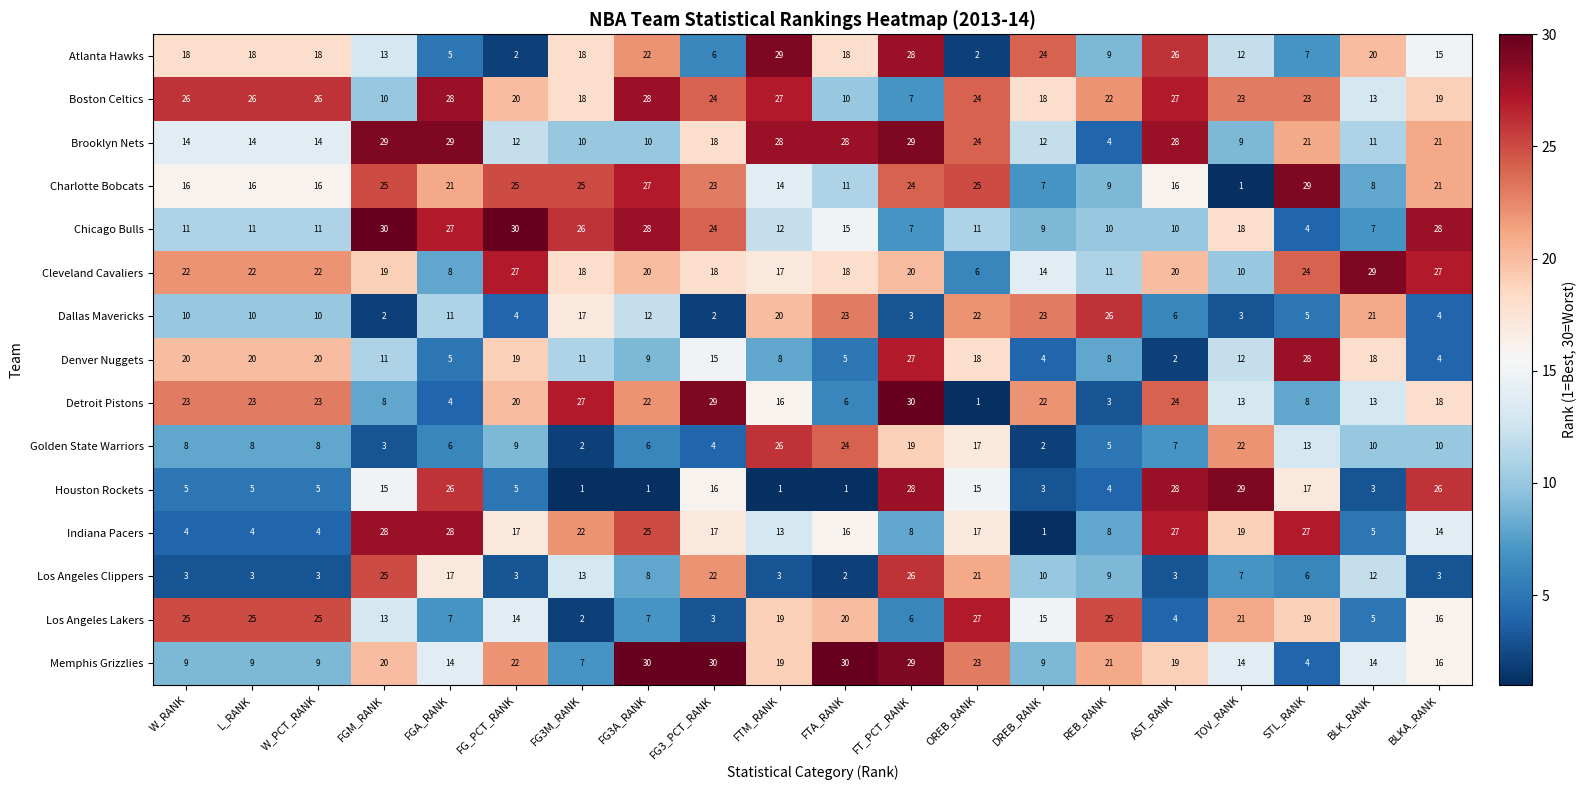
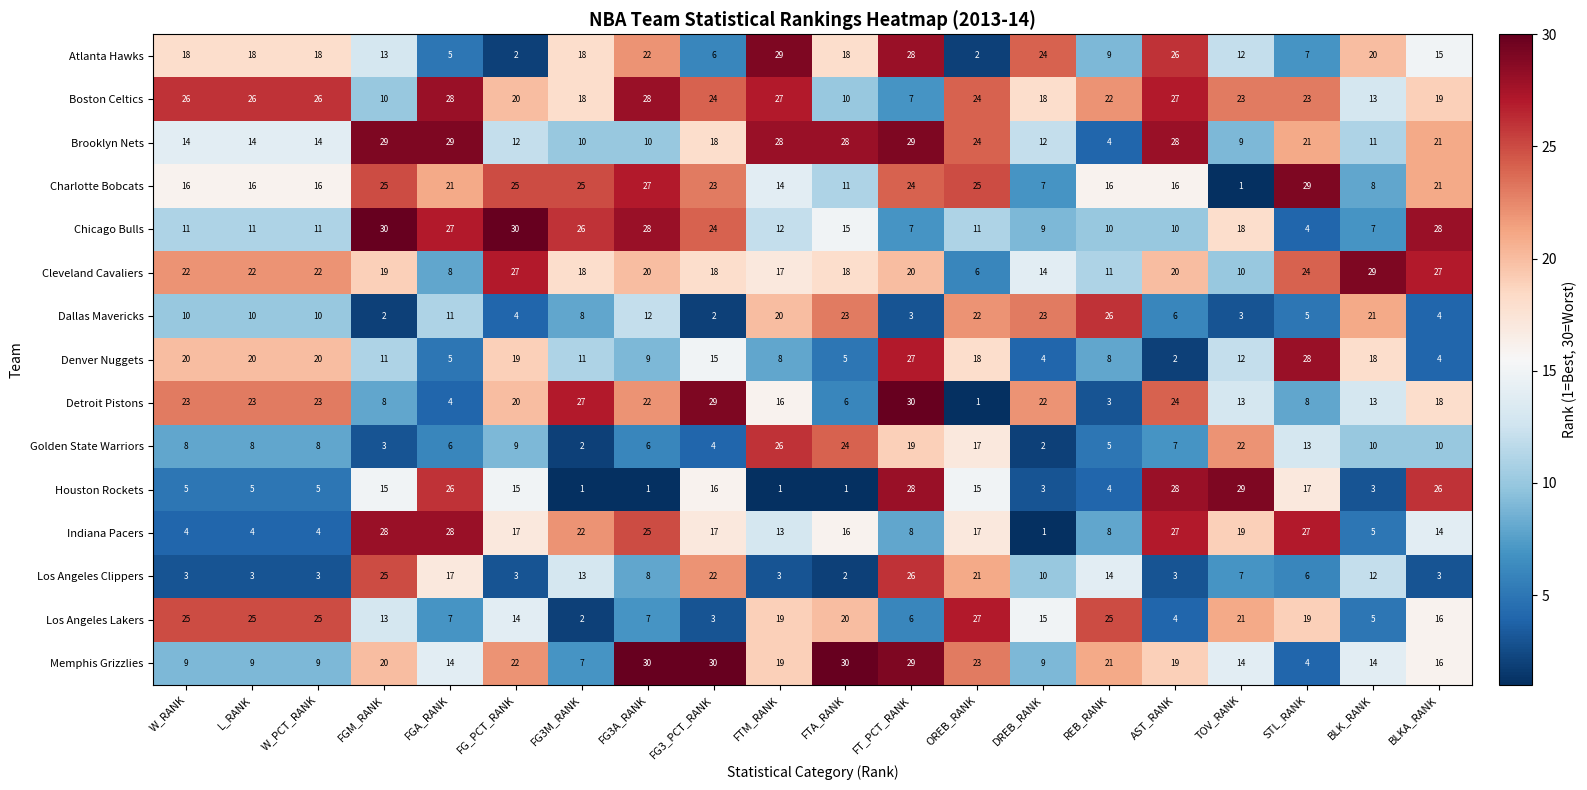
  {
    "Charlotte Bobcats": {
      "W_RANK": 16,
      "L_RANK": 16,
      "W_PCT_RANK": 16,
      "FGM_RANK": 25,
      "FGA_RANK": 21,
      "FG_PCT_RANK": 25,
      "FG3M_RANK": 25,
      "FG3A_RANK": 27,
      "FG3_PCT_RANK": 23,
      "FTM_RANK": 14,
      "FTA_RANK": 11,
      "FT_PCT_RANK": 24,
      "OREB_RANK": 25,
      "DREB_RANK": 7,
-     "REB_RANK": 9,
+     "REB_RANK": 16,
      "AST_RANK": 16,
      "TOV_RANK": 1,
      "STL_RANK": 29,
      "BLK_RANK": 8,
      "BLKA_RANK": 21
    },
    "Dallas Mavericks": {
      "W_RANK": 10,
      "L_RANK": 10,
      "W_PCT_RANK": 10,
      "FGM_RANK": 2,
      "FGA_RANK": 11,
      "FG_PCT_RANK": 4,
-     "FG3M_RANK": 17,
+     "FG3M_RANK": 8,
      "FG3A_RANK": 12,
      "FG3_PCT_RANK": 2,
      "FTM_RANK": 20,
      "FTA_RANK": 23,
      "FT_PCT_RANK": 3,
      "OREB_RANK": 22,
      "DREB_RANK": 23,
      "REB_RANK": 26,
      "AST_RANK": 6,
      "TOV_RANK": 3,
      "STL_RANK": 5,
      "BLK_RANK": 21,
      "BLKA_RANK": 4
    },
    "Houston Rockets": {
      "W_RANK": 5,
      "L_RANK": 5,
      "W_PCT_RANK": 5,
      "FGM_RANK": 15,
      "FGA_RANK": 26,
-     "FG_PCT_RANK": 5,
+     "FG_PCT_RANK": 15,
      "FG3M_RANK": 1,
      "FG3A_RANK": 1,
      "FG3_PCT_RANK": 16,
      "FTM_RANK": 1,
      "FTA_RANK": 1,
      "FT_PCT_RANK": 28,
      "OREB_RANK": 15,
      "DREB_RANK": 3,
      "REB_RANK": 4,
      "AST_RANK": 28,
      "TOV_RANK": 29,
      "STL_RANK": 17,
      "BLK_RANK": 3,
      "BLKA_RANK": 26
    },
    "Los Angeles Clippers": {
      "W_RANK": 3,
      "L_RANK": 3,
      "W_PCT_RANK": 3,
      "FGM_RANK": 25,
      "FGA_RANK": 17,
      "FG_PCT_RANK": 3,
      "FG3M_RANK": 13,
      "FG3A_RANK": 8,
      "FG3_PCT_RANK": 22,
      "FTM_RANK": 3,
      "FTA_RANK": 2,
      "FT_PCT_RANK": 26,
      "OREB_RANK": 21,
      "DREB_RANK": 10,
-     "REB_RANK": 9,
+     "REB_RANK": 14,
      "AST_RANK": 3,
      "TOV_RANK": 7,
      "STL_RANK": 6,
      "BLK_RANK": 12,
      "BLKA_RANK": 3
    }
  }
